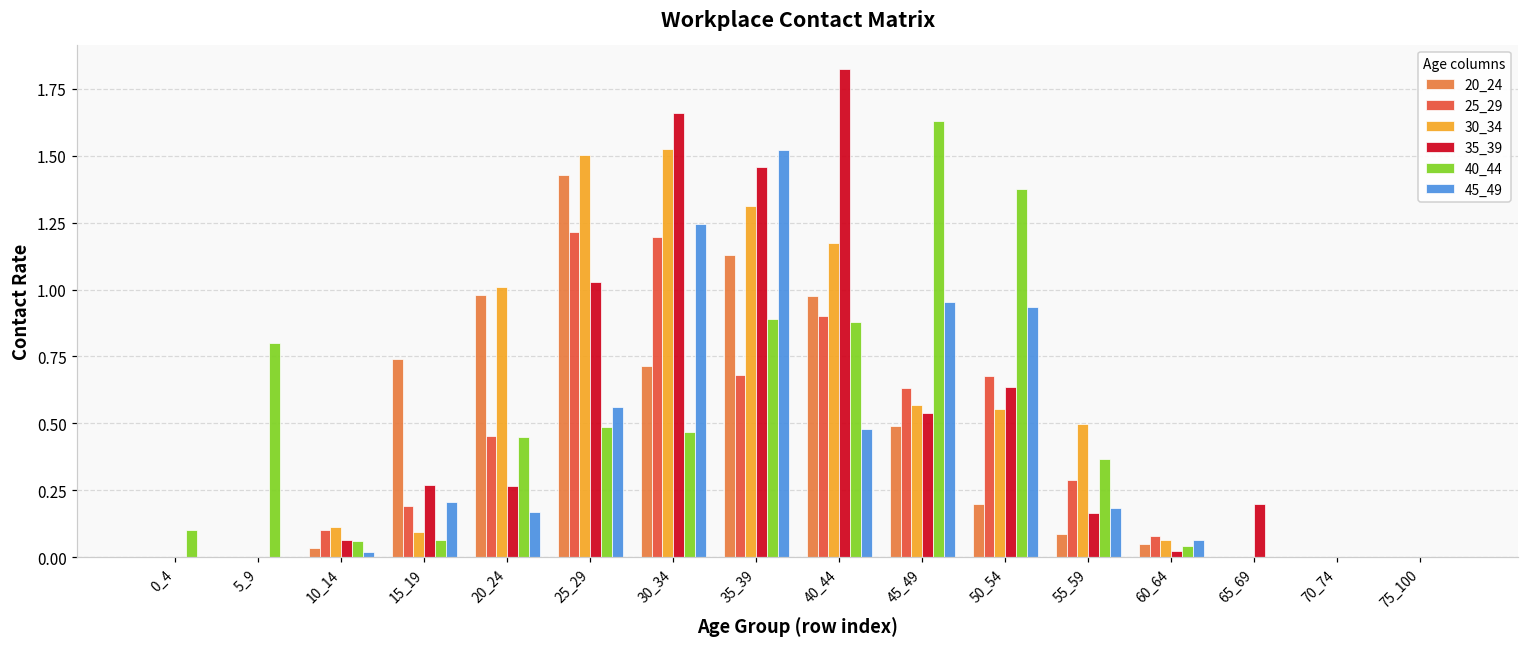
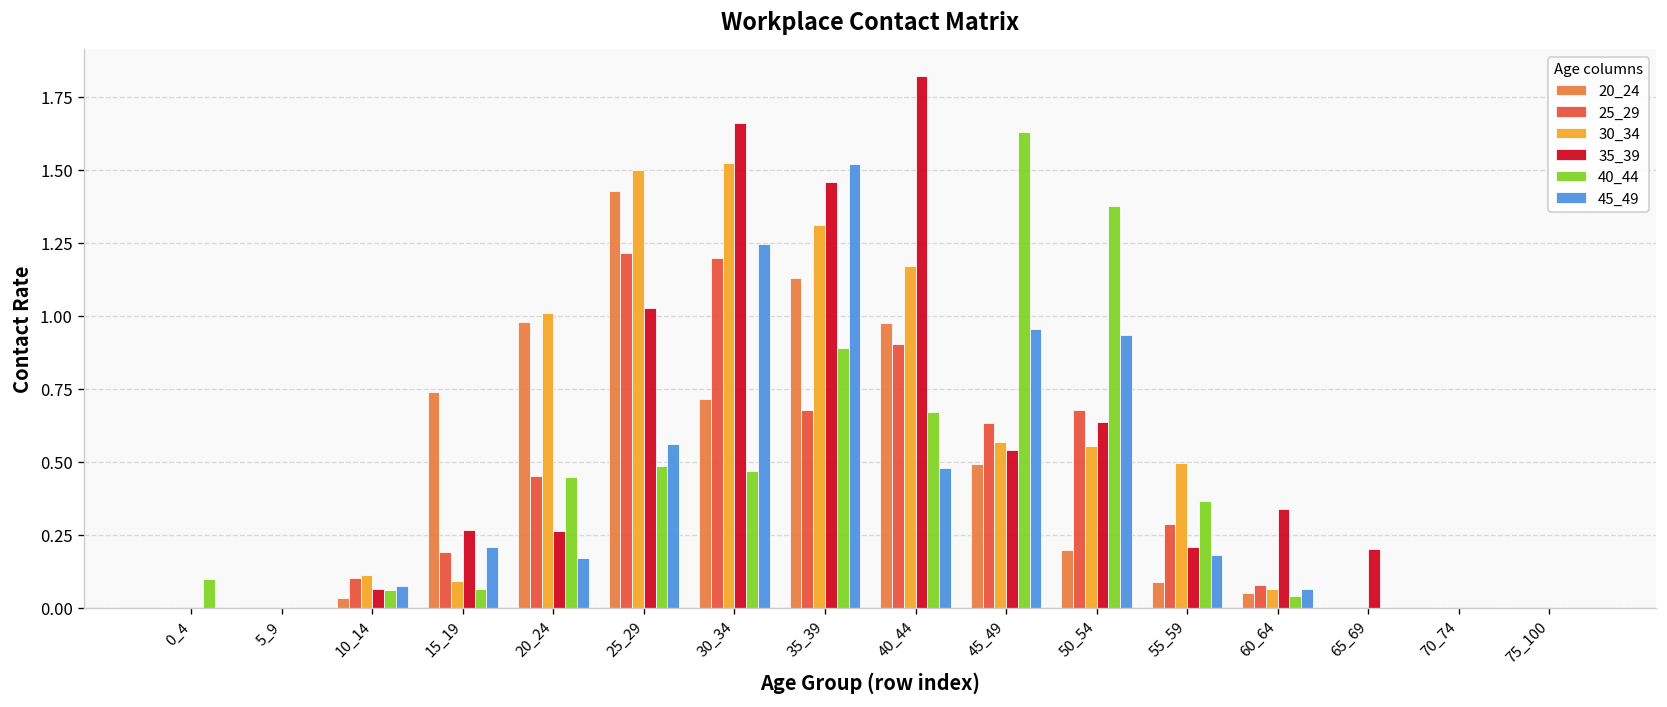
  {
    "35_39": {
      "0_4": 0.00,
      "5_9": 0.00,
      "10_14": 0.06,
      "15_19": 0.27,
      "20_24": 0.26,
      "25_29": 1.03,
      "30_34": 1.66,
      "35_39": 1.46,
      "40_44": 1.82,
      "45_49": 0.54,
      "50_54": 0.64,
-     "55_59": 0.16,
-     "60_64": 0.02,
+     "55_59": 0.21,
+     "60_64": 0.34,
      "65_69": 0.20,
      "70_74": 0.00,
      "75_100": 0.00
    },
    "40_44": {
      "0_4": 0.10,
-     "5_9": 0.8,
+     "5_9": 0.0,
      "10_14": 0.06,
      "15_19": 0.06,
      "20_24": 0.45,
      "25_29": 0.49,
      "30_34": 0.47,
      "35_39": 0.89,
-     "40_44": 0.88,
+     "40_44": 0.67,
      "45_49": 1.63,
      "50_54": 1.38,
      "55_59": 0.37,
      "60_64": 0.04,
      "65_69": 0.00,
      "70_74": 0.00,
      "75_100": 0.00
    },
    "45_49": {
      "0_4": 0.00,
      "5_9": 0.00,
-     "10_14": 0.02,
+     "10_14": 0.08,
      "15_19": 0.21,
      "20_24": 0.17,
      "25_29": 0.56,
      "30_34": 1.25,
      "35_39": 1.52,
      "40_44": 0.48,
      "45_49": 0.96,
      "50_54": 0.93,
      "55_59": 0.18,
      "60_64": 0.07,
      "65_69": 0.00,
      "70_74": 0.00,
      "75_100": 0.00
    }
  }
